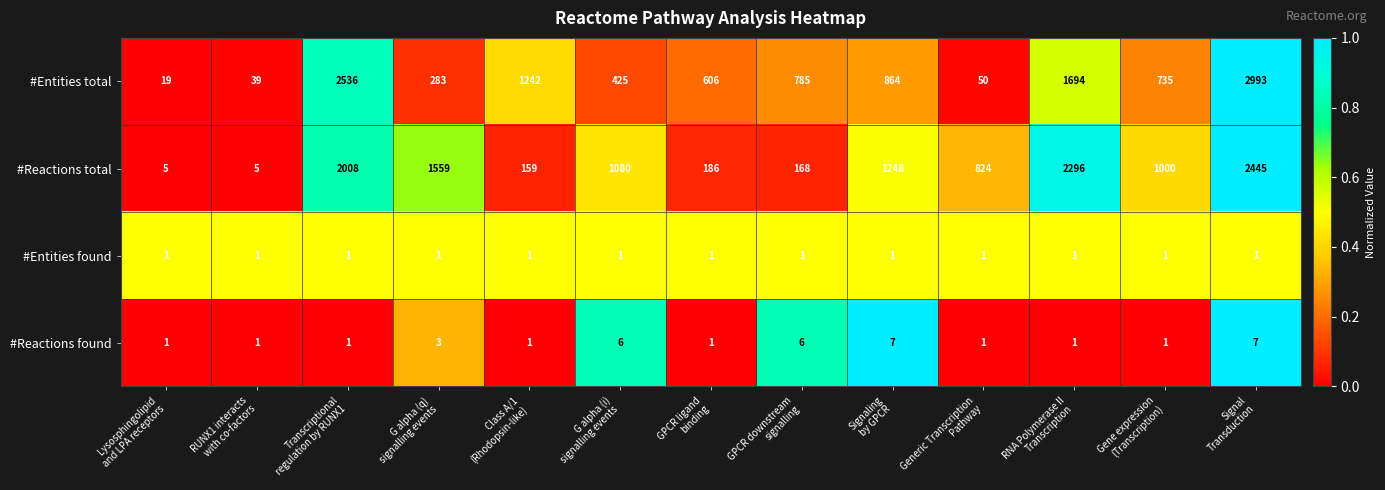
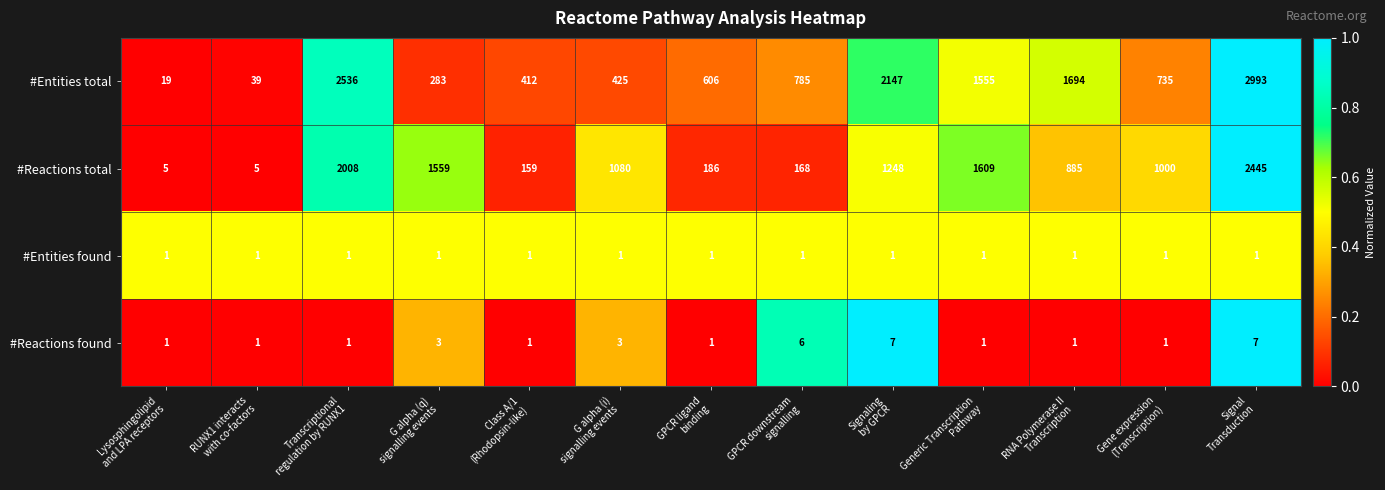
  {
    "#Entities total": {
      "Lysosphingolipid and LPA receptors": 19,
      "RUNX1 interacts with co-factors": 39,
      "Transcriptional regulation by RUNX1": 2536,
      "G alpha (q) signalling events": 283,
-     "Class A/1 (Rhodopsin-like)": 1242,
+     "Class A/1 (Rhodopsin-like)": 412,
      "G alpha (i) signalling events": 425,
      "GPCR ligand binding": 606,
      "GPCR downstream signalling": 785,
-     "Signaling by GPCR": 864,
-     "Generic Transcription Pathway": 50,
+     "Signaling by GPCR": 2147,
+     "Generic Transcription Pathway": 1555,
      "RNA Polymerase II Transcription": 1694,
      "Gene expression (Transcription)": 735,
      "Signal Transduction": 2993
    },
    "#Reactions total": {
      "Lysosphingolipid and LPA receptors": 5,
      "RUNX1 interacts with co-factors": 5,
      "Transcriptional regulation by RUNX1": 2008,
      "G alpha (q) signalling events": 1559,
      "Class A/1 (Rhodopsin-like)": 159,
      "G alpha (i) signalling events": 1080,
      "GPCR ligand binding": 186,
      "GPCR downstream signalling": 168,
      "Signaling by GPCR": 1248,
-     "Generic Transcription Pathway": 824,
-     "RNA Polymerase II Transcription": 2296,
+     "Generic Transcription Pathway": 1609,
+     "RNA Polymerase II Transcription": 885,
      "Gene expression (Transcription)": 1000,
      "Signal Transduction": 2445
    },
    "#Entities found": {
      "Lysosphingolipid and LPA receptors": 1,
      "RUNX1 interacts with co-factors": 1,
      "Transcriptional regulation by RUNX1": 1,
      "G alpha (q) signalling events": 1,
      "Class A/1 (Rhodopsin-like)": 1,
      "G alpha (i) signalling events": 1,
      "GPCR ligand binding": 1,
      "GPCR downstream signalling": 1,
      "Signaling by GPCR": 1,
      "Generic Transcription Pathway": 1,
      "RNA Polymerase II Transcription": 1,
      "Gene expression (Transcription)": 1,
      "Signal Transduction": 1
    },
    "#Reactions found": {
      "Lysosphingolipid and LPA receptors": 1,
      "RUNX1 interacts with co-factors": 1,
      "Transcriptional regulation by RUNX1": 1,
      "G alpha (q) signalling events": 3,
      "Class A/1 (Rhodopsin-like)": 1,
-     "G alpha (i) signalling events": 6,
+     "G alpha (i) signalling events": 3,
      "GPCR ligand binding": 1,
      "GPCR downstream signalling": 6,
      "Signaling by GPCR": 7,
      "Generic Transcription Pathway": 1,
      "RNA Polymerase II Transcription": 1,
      "Gene expression (Transcription)": 1,
      "Signal Transduction": 7
    }
  }
